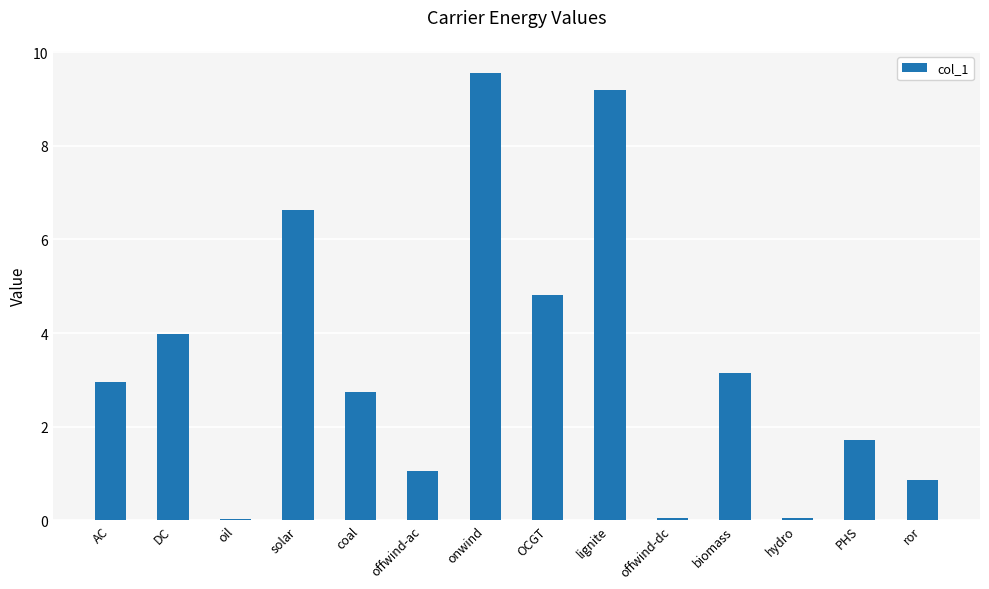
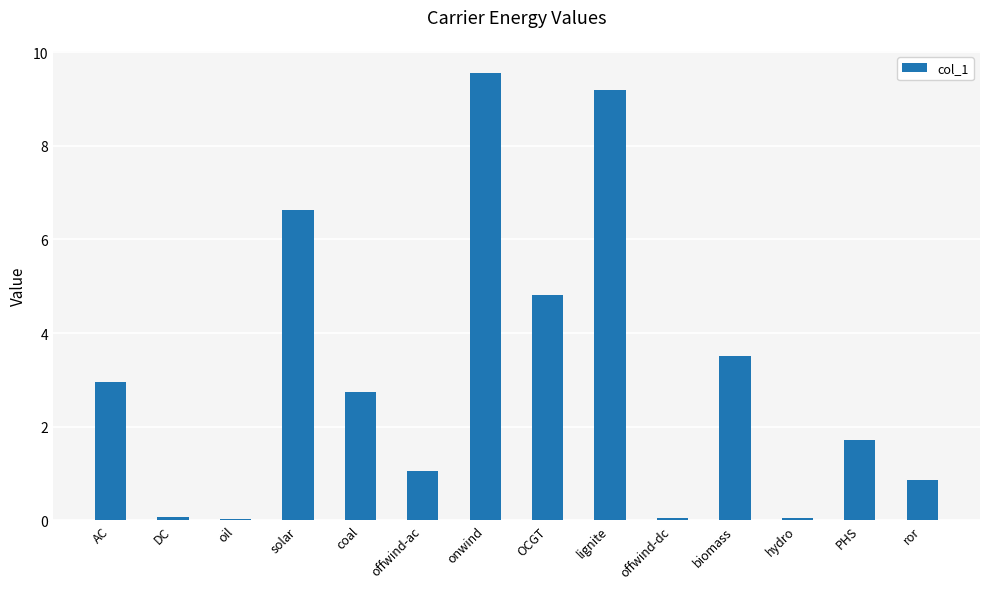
  {
    "AC": 2.9,
-   "DC": 4.0,
+   "DC": 0.1,
    "solar": 6.6,
    "coal": 2.8,
    "offwind-ac": 1.1,
    "onwind": 9.6,
    "OCGT": 4.8,
    "lignite": 9.2,
    "offwind-dc": 0.1,
-   "biomass": 3.1,
+   "biomass": 3.5,
    "PHS": 1.7,
    "ror": 0.9
  }
